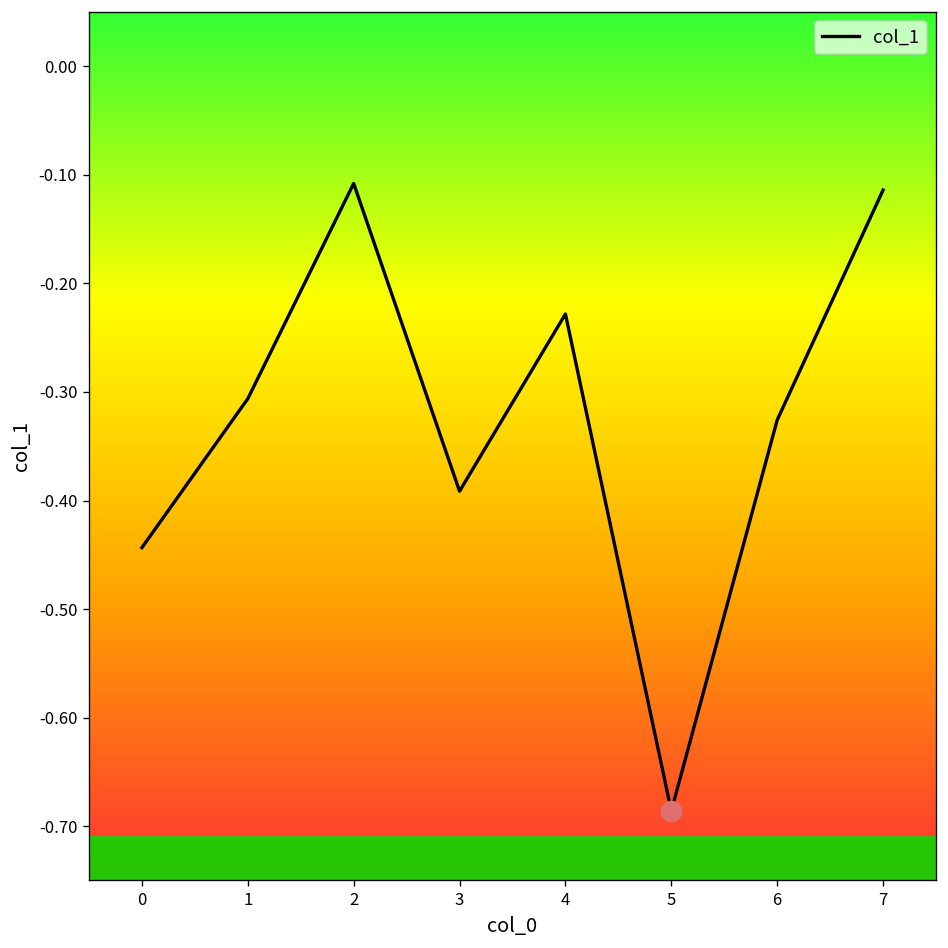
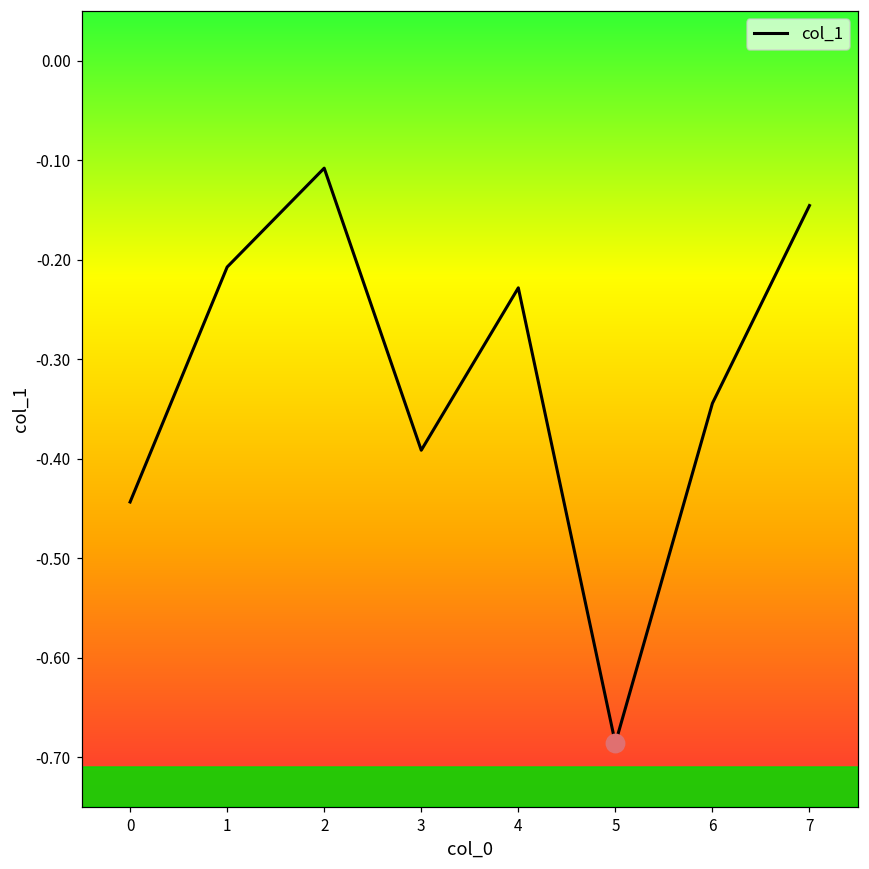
  {
    "col_1": {
      "0": -0.44,
-     "1": -0.31,
+     "1": -0.21,
      "2": -0.11,
      "3": -0.39,
      "4": -0.23,
-     "6": -0.33,
-     "7": -0.11
+     "6": -0.34,
+     "7": -0.15
    }
  }
